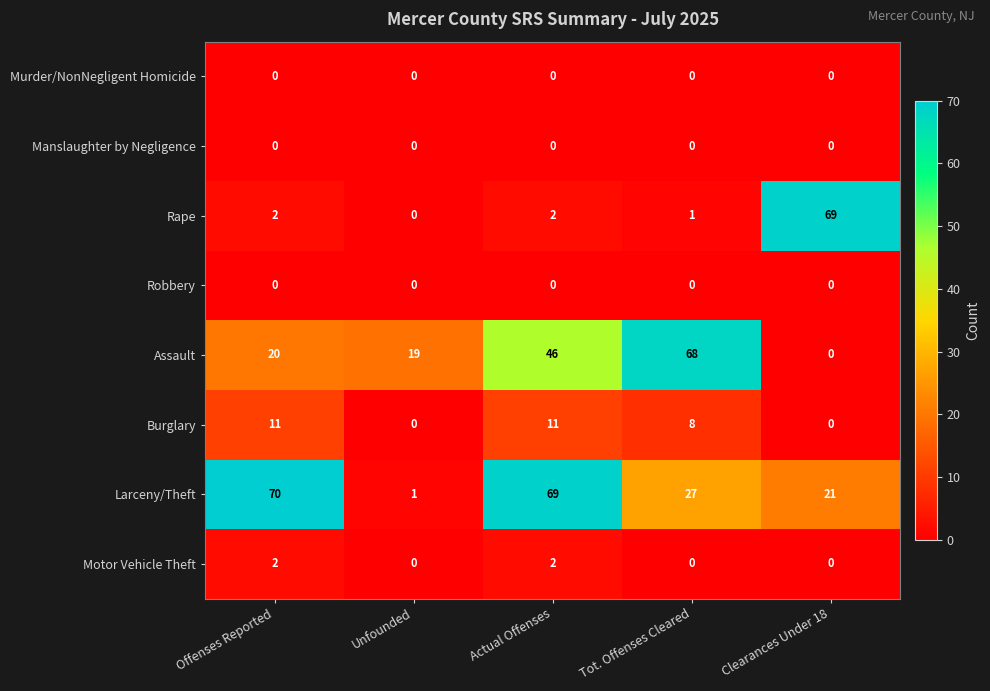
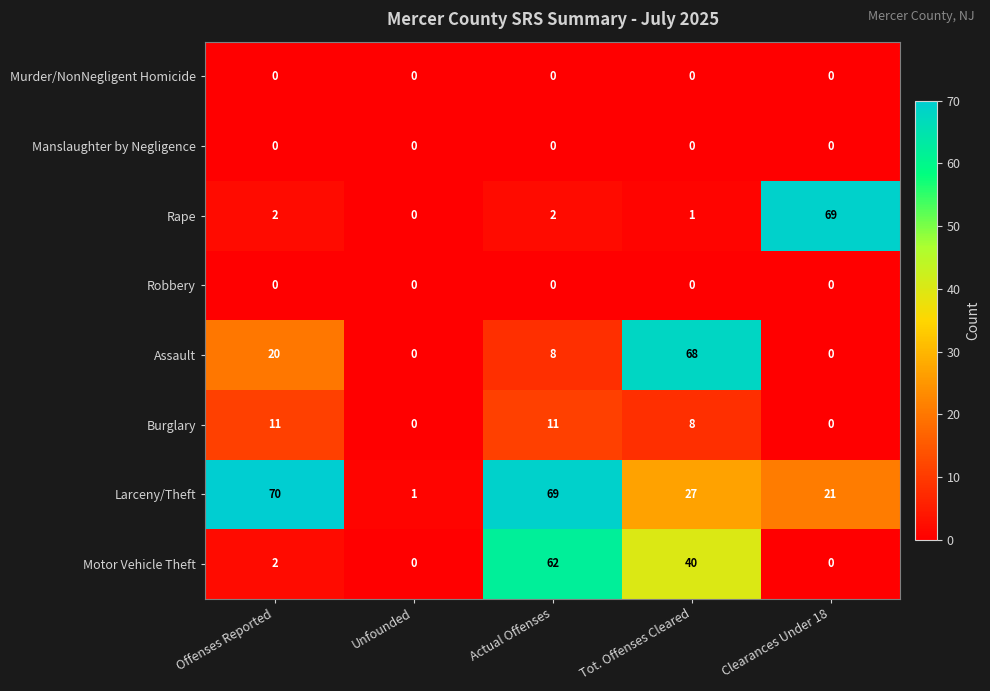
  {
    "Murder/NonNegligent Homicide": {
      "Offenses Reported": 0,
      "Unfounded": 0,
      "Actual Offenses": 0,
      "Tot. Offenses Cleared": 0,
      "Clearances Under 18": 0
    },
    "Manslaughter by Negligence": {
      "Offenses Reported": 0,
      "Unfounded": 0,
      "Actual Offenses": 0,
      "Tot. Offenses Cleared": 0,
      "Clearances Under 18": 0
    },
    "Rape": {
      "Offenses Reported": 2,
      "Unfounded": 0,
      "Actual Offenses": 2,
      "Tot. Offenses Cleared": 1,
      "Clearances Under 18": 69
    },
    "Robbery": {
      "Offenses Reported": 0,
      "Unfounded": 0,
      "Actual Offenses": 0,
      "Tot. Offenses Cleared": 0,
      "Clearances Under 18": 0
    },
    "Assault": {
      "Offenses Reported": 20,
-     "Unfounded": 19,
-     "Actual Offenses": 46,
+     "Unfounded": 0,
+     "Actual Offenses": 8,
      "Tot. Offenses Cleared": 68,
      "Clearances Under 18": 0
    },
    "Burglary": {
      "Offenses Reported": 11,
      "Unfounded": 0,
      "Actual Offenses": 11,
      "Tot. Offenses Cleared": 8,
      "Clearances Under 18": 0
    },
    "Larceny/Theft": {
      "Offenses Reported": 70,
      "Unfounded": 1,
      "Actual Offenses": 69,
      "Tot. Offenses Cleared": 27,
      "Clearances Under 18": 21
    },
    "Motor Vehicle Theft": {
      "Offenses Reported": 2,
      "Unfounded": 0,
-     "Actual Offenses": 2,
-     "Tot. Offenses Cleared": 0,
+     "Actual Offenses": 62,
+     "Tot. Offenses Cleared": 40,
      "Clearances Under 18": 0
    }
  }
